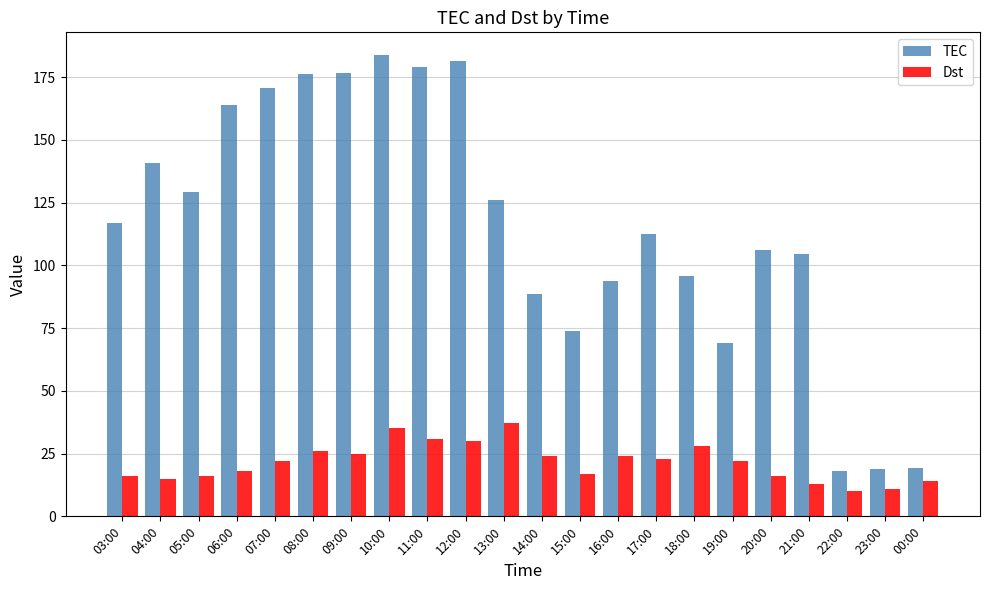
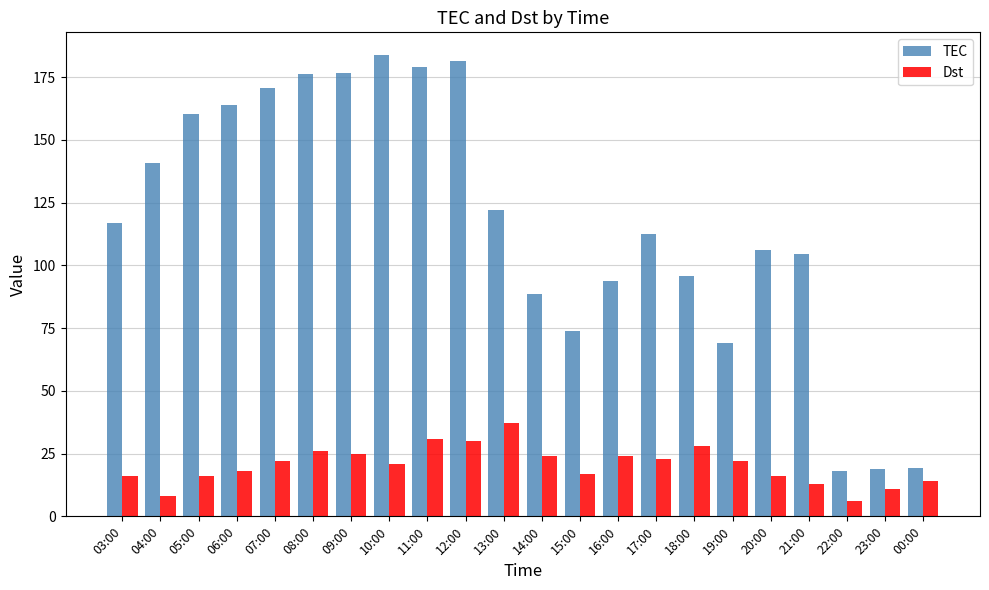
  {
    "TEC": {
      "03:00": 117,
      "04:00": 141,
-     "05:00": 129,
+     "05:00": 160,
      "06:00": 164,
      "07:00": 171,
      "08:00": 176,
      "09:00": 177,
      "10:00": 184,
      "11:00": 179,
      "12:00": 181,
-     "13:00": 126,
+     "13:00": 122,
      "14:00": 89,
      "15:00": 74,
      "16:00": 94,
      "17:00": 113,
      "18:00": 96,
      "19:00": 69,
      "20:00": 106,
      "21:00": 105,
      "22:00": 18,
      "23:00": 19,
      "00:00": 19
    },
    "Dst": {
      "03:00": 16,
-     "04:00": 15,
+     "04:00": 8,
      "05:00": 16,
      "06:00": 18,
      "07:00": 22,
      "08:00": 26,
      "09:00": 25,
-     "10:00": 35,
+     "10:00": 21,
      "11:00": 31,
      "12:00": 30,
      "13:00": 37,
      "14:00": 24,
      "15:00": 17,
      "16:00": 24,
      "17:00": 23,
      "18:00": 28,
      "19:00": 22,
      "20:00": 16,
      "21:00": 13,
-     "22:00": 10,
+     "22:00": 6,
      "23:00": 11,
      "00:00": 14
    }
  }
